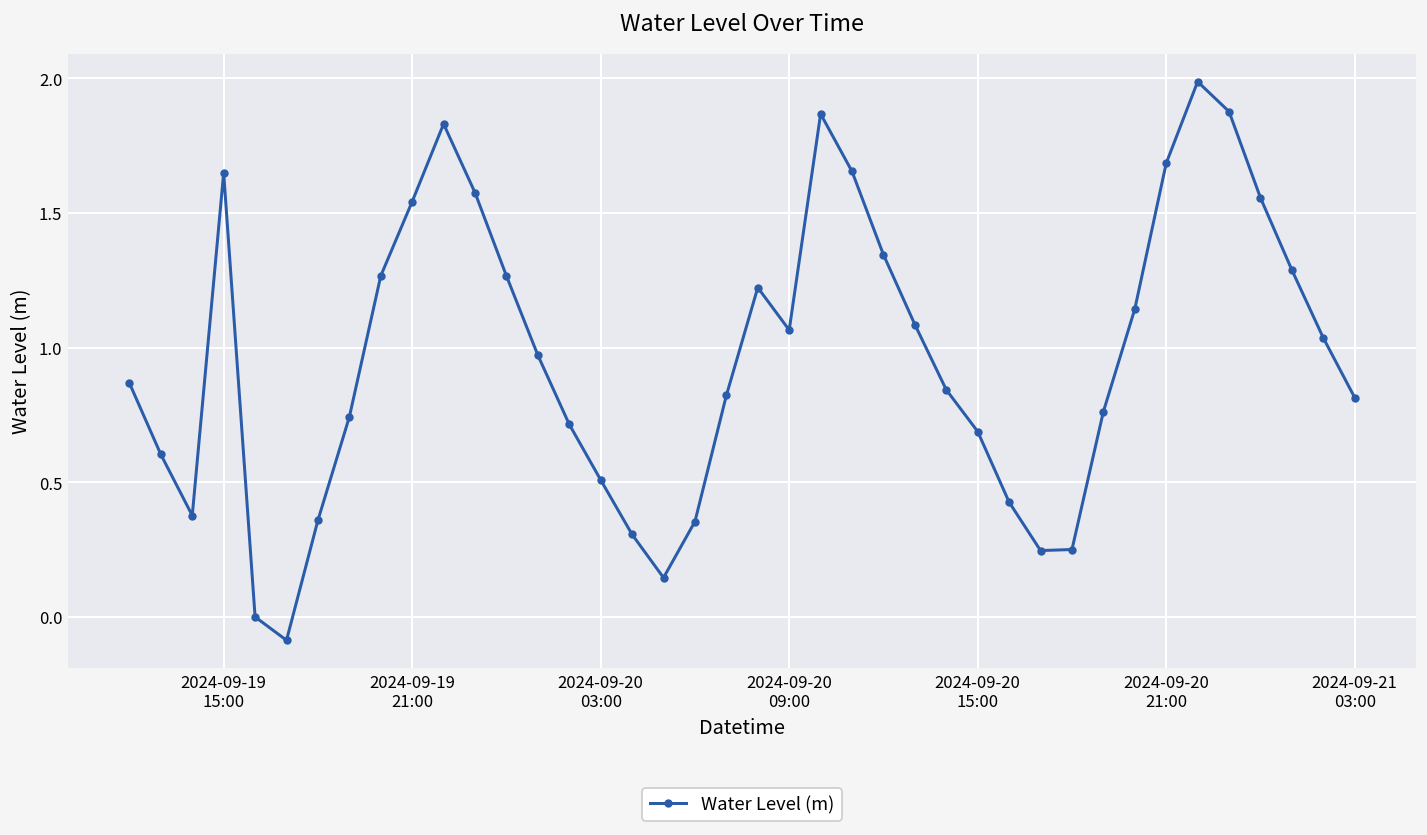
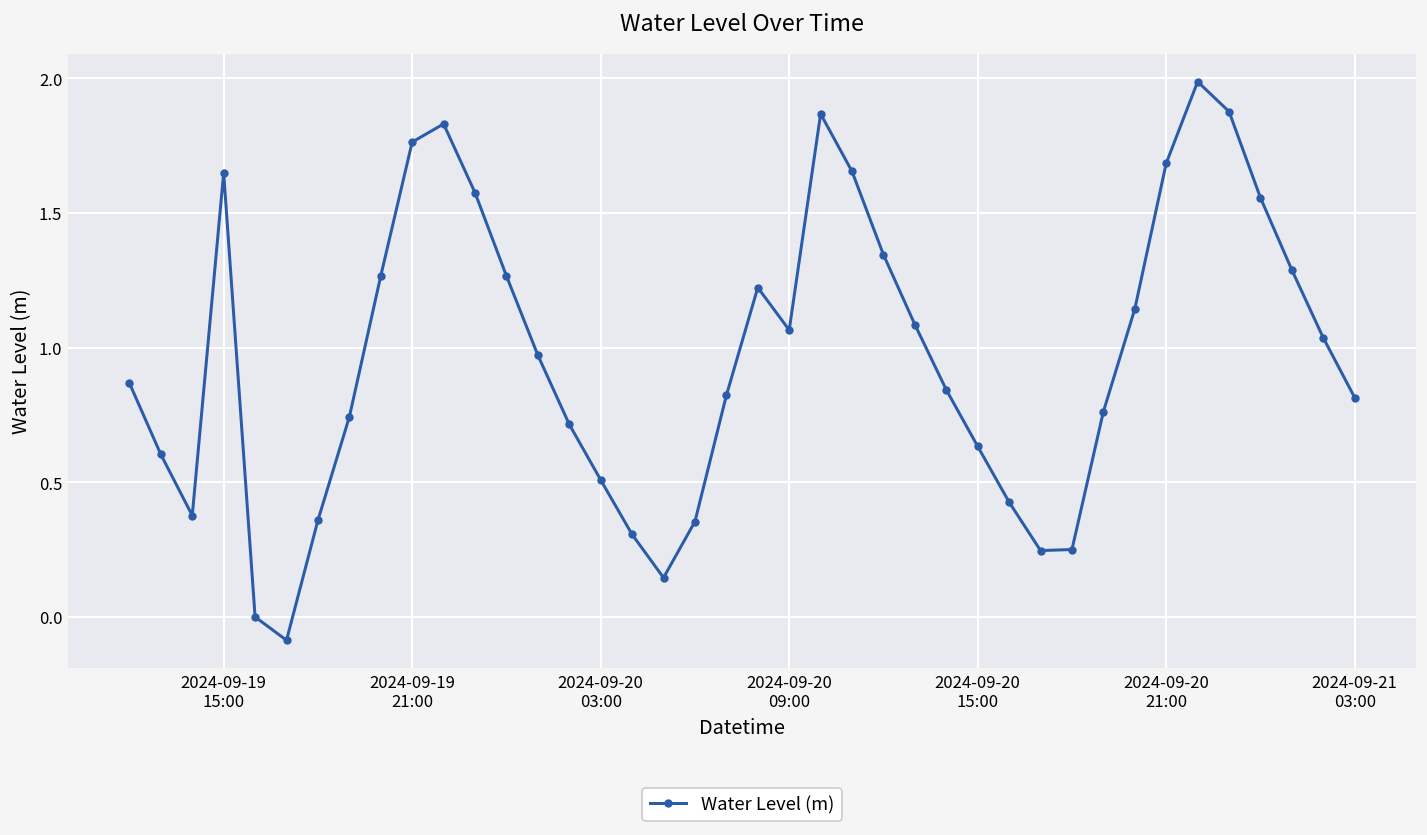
  {
    "2024-09-19 15:00": 1.65,
-   "2024-09-19 21:00": 1.54,
+   "2024-09-19 21:00": 1.76,
    "2024-09-20 03:00": 0.51,
    "2024-09-20 09:00": 1.07,
-   "2024-09-20 15:00": 0.69,
+   "2024-09-20 15:00": 0.63,
    "2024-09-20 21:00": 1.68,
    "2024-09-21 03:00": 0.81
  }
